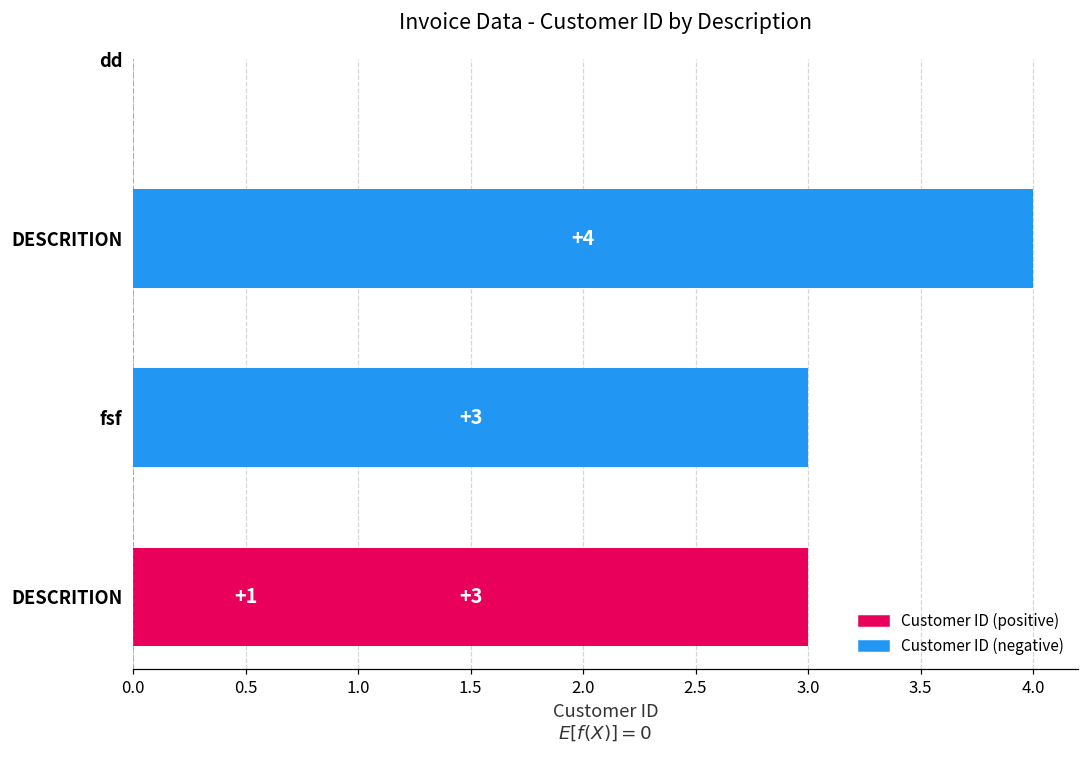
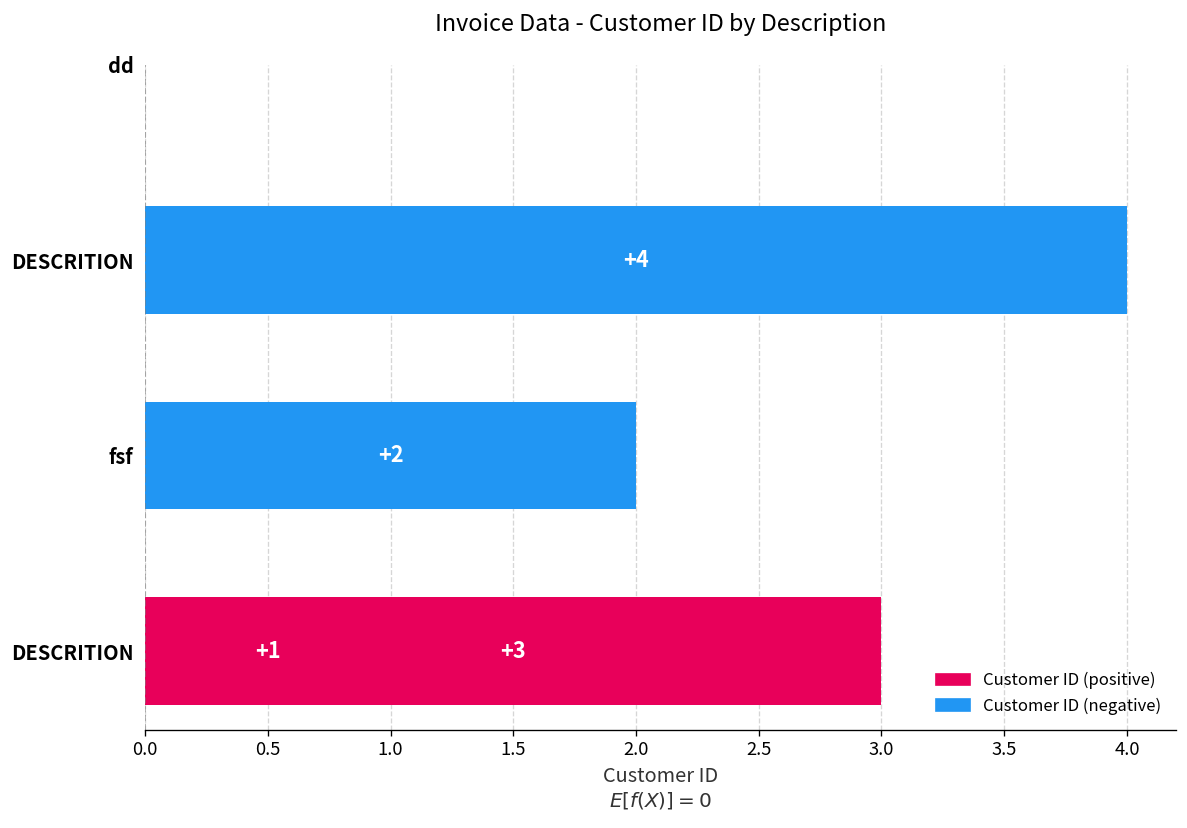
  {
-   "fsf": "+3"
+   "fsf": "+2"
  }
